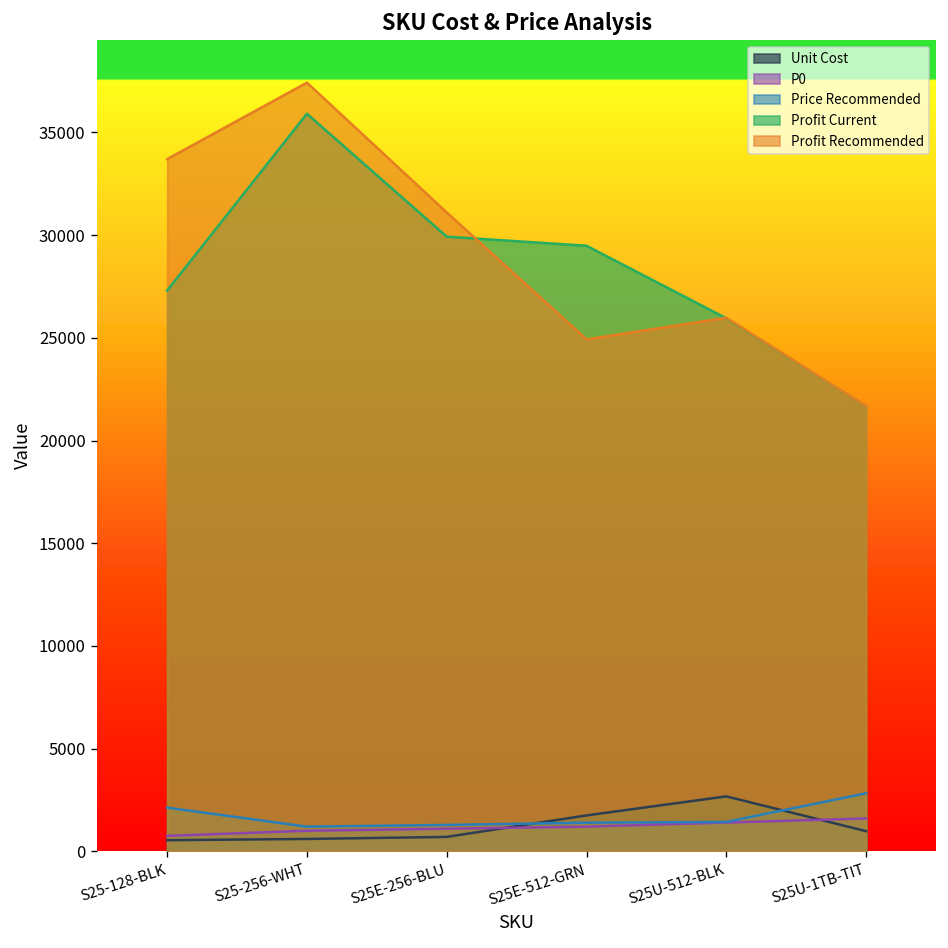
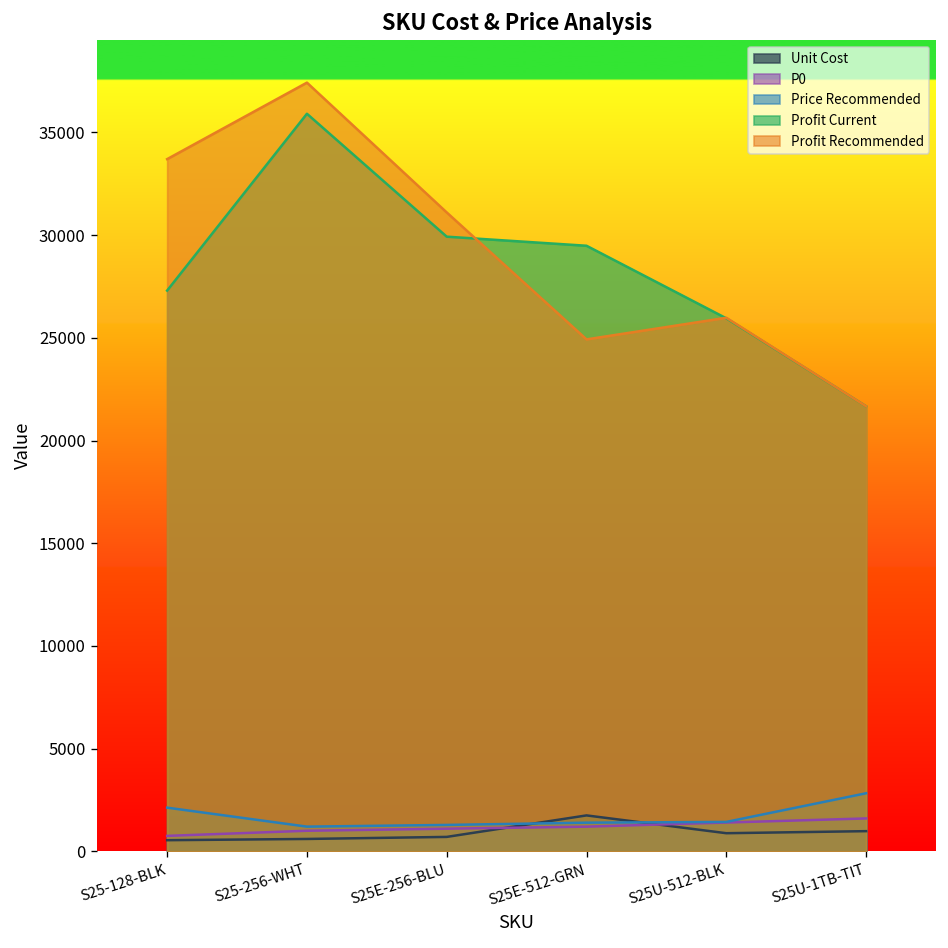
  {
    "Unit Cost": {
      "S25-128-BLK": 500,
      "S25-256-WHT": 600,
      "S25E-256-BLU": 700,
      "S25E-512-GRN": 1700,
-     "S25U-512-BLK": 2700,
+     "S25U-512-BLK": 900,
      "S25U-1TB-TIT": 1000
    },
    "P0": {
      "S25-128-BLK": 800,
      "S25-256-WHT": 1000,
      "S25E-256-BLU": 1100,
      "S25E-512-GRN": 1200,
      "S25U-1TB-TIT": 1600
    },
    "Price Recommended": {
      "S25-128-BLK": 2100,
      "S25-256-WHT": 1200,
      "S25E-256-BLU": 1300,
      "S25E-512-GRN": 1400,
      "S25U-1TB-TIT": 2800
    },
    "Profit Current": {
      "S25-128-BLK": 27300,
      "S25-256-WHT": 35900,
      "S25E-256-BLU": 29900,
      "S25E-512-GRN": 29500
    },
    "Profit Recommended": {
      "S25-128-BLK": 33700,
      "S25-256-WHT": 37400,
      "S25E-256-BLU": 31100,
      "S25E-512-GRN": 24900
    }
  }
